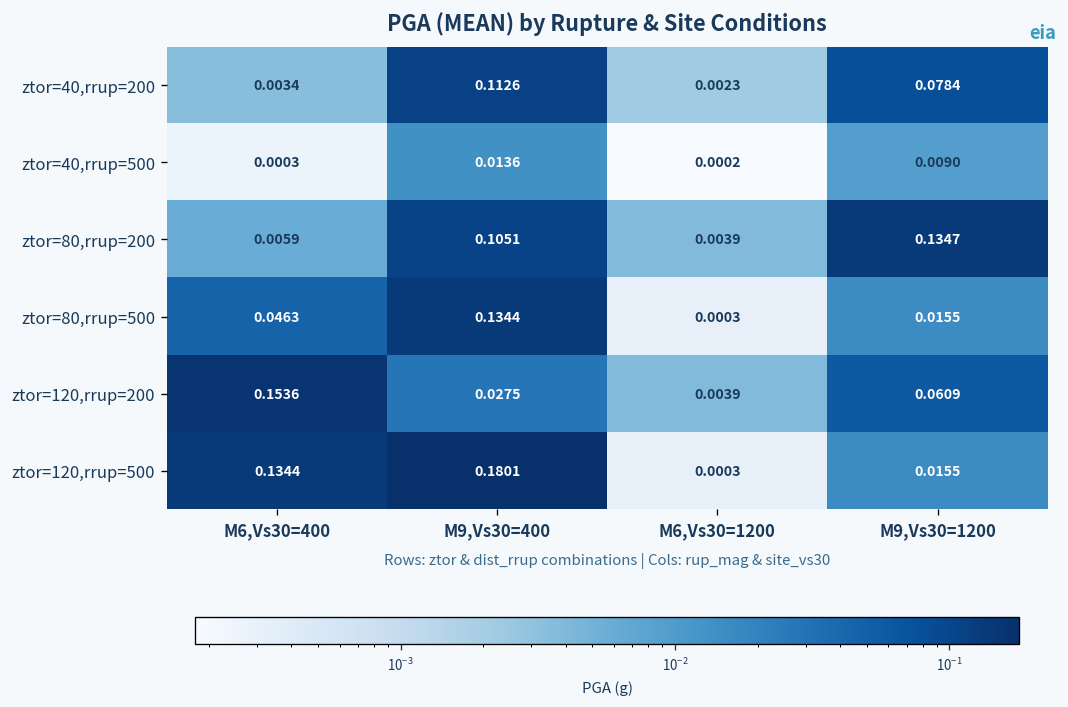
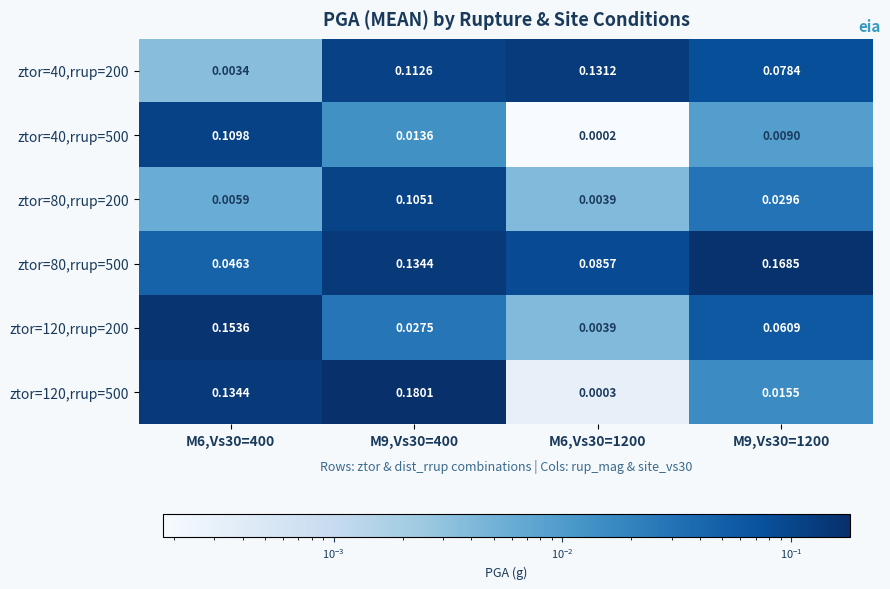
  {
    "ztor=40,rrup=200": {
      "M6,Vs30=400": 0.0034,
      "M9,Vs30=400": 0.1126,
-     "M6,Vs30=1200": 0.0023,
+     "M6,Vs30=1200": 0.1312,
      "M9,Vs30=1200": 0.0784
    },
    "ztor=40,rrup=500": {
-     "M6,Vs30=400": 0.0003,
+     "M6,Vs30=400": 0.1098,
      "M9,Vs30=400": 0.0136,
      "M6,Vs30=1200": 0.0002,
      "M9,Vs30=1200": 0.0090
    },
    "ztor=80,rrup=200": {
      "M6,Vs30=400": 0.0059,
      "M9,Vs30=400": 0.1051,
      "M6,Vs30=1200": 0.0039,
-     "M9,Vs30=1200": 0.1347
+     "M9,Vs30=1200": 0.0296
    },
    "ztor=80,rrup=500": {
      "M6,Vs30=400": 0.0463,
      "M9,Vs30=400": 0.1344,
-     "M6,Vs30=1200": 0.0003,
-     "M9,Vs30=1200": 0.0155
+     "M6,Vs30=1200": 0.0857,
+     "M9,Vs30=1200": 0.1685
    },
    "ztor=120,rrup=200": {
      "M6,Vs30=400": 0.1536,
      "M9,Vs30=400": 0.0275,
      "M6,Vs30=1200": 0.0039,
      "M9,Vs30=1200": 0.0609
    },
    "ztor=120,rrup=500": {
      "M6,Vs30=400": 0.1344,
      "M9,Vs30=400": 0.1801,
      "M6,Vs30=1200": 0.0003,
      "M9,Vs30=1200": 0.0155
    }
  }
